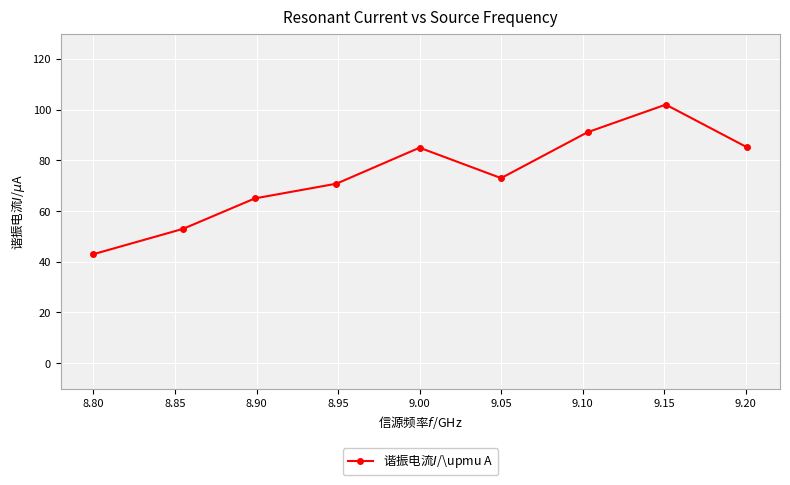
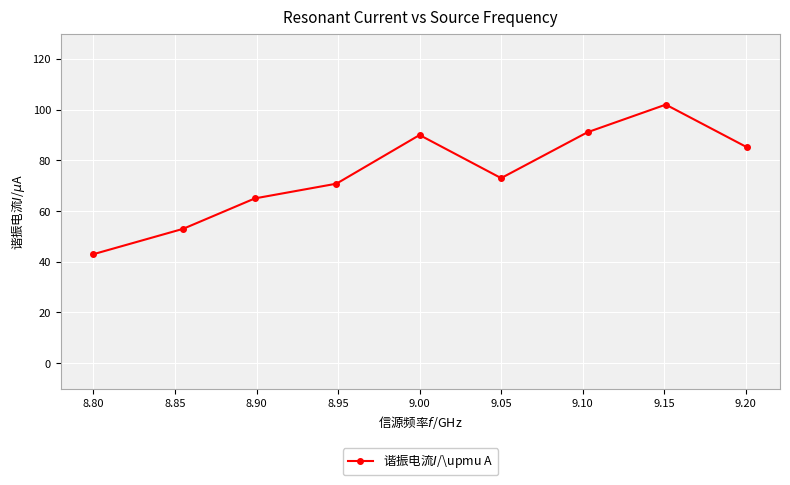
  {
    "8.80": 43,
-   "9.00": 85,
+   "9.00": 90,
    "9.05": 73
  }
